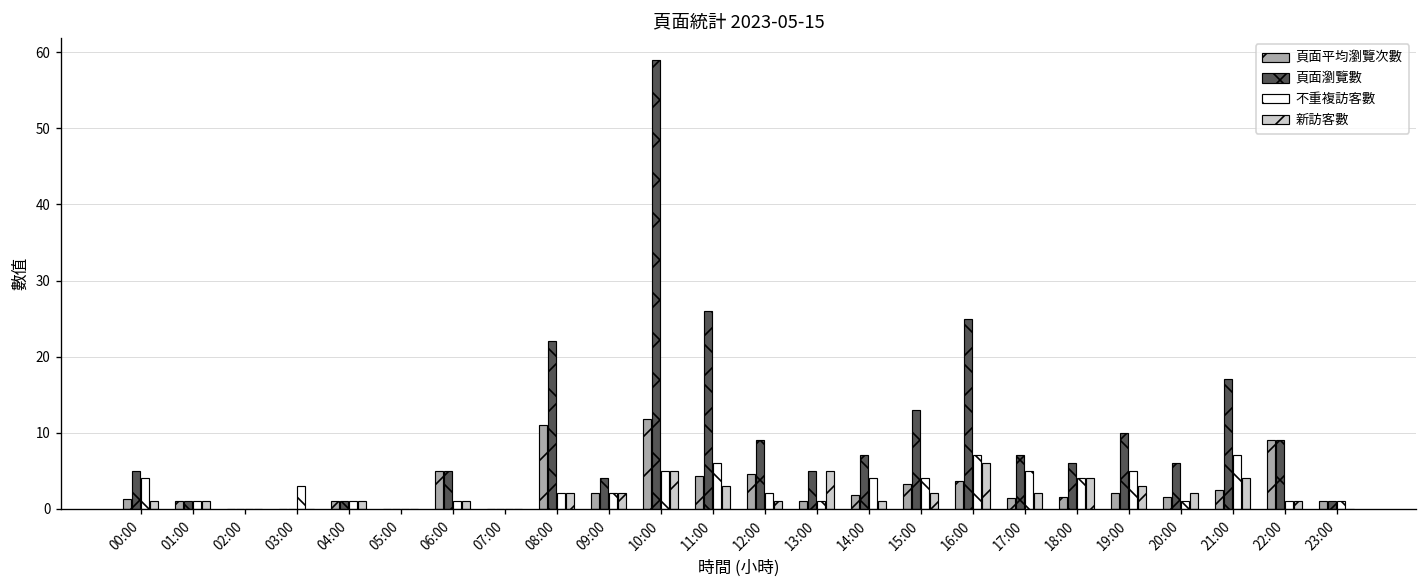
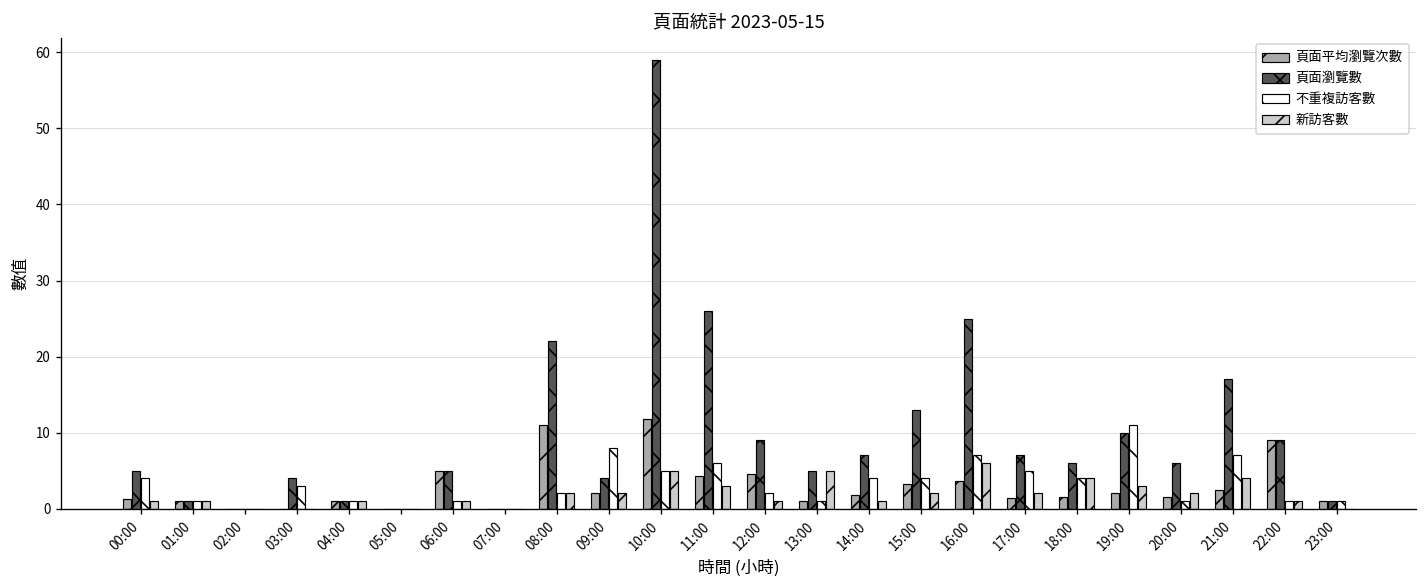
  {
    "頁面瀏覽數": {
      "00:00": 5,
      "01:00": 1,
      "02:00": 0,
-     "03:00": 0,
+     "03:00": 4,
      "04:00": 1,
      "05:00": 0,
      "06:00": 5,
      "07:00": 0,
      "08:00": 22,
      "09:00": 4,
      "10:00": 59,
      "11:00": 26,
      "12:00": 9,
      "13:00": 5,
      "14:00": 7,
      "15:00": 13,
      "16:00": 25,
      "17:00": 7,
      "18:00": 6,
      "19:00": 10,
      "20:00": 6,
      "21:00": 17,
      "22:00": 9,
      "23:00": 1
    },
    "不重複訪客數": {
      "00:00": 4,
      "01:00": 1,
      "02:00": 0,
      "03:00": 3,
      "04:00": 1,
      "05:00": 0,
      "06:00": 1,
      "07:00": 0,
      "08:00": 2,
-     "09:00": 2,
+     "09:00": 8,
      "10:00": 5,
      "11:00": 6,
      "12:00": 2,
      "13:00": 1,
      "14:00": 4,
      "15:00": 4,
      "16:00": 7,
      "17:00": 5,
      "18:00": 4,
-     "19:00": 5,
+     "19:00": 11,
      "20:00": 1,
      "21:00": 7,
      "22:00": 1,
      "23:00": 1
    }
  }
